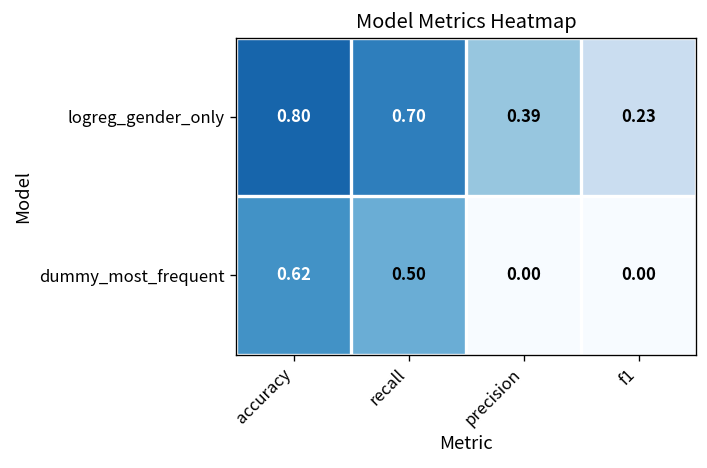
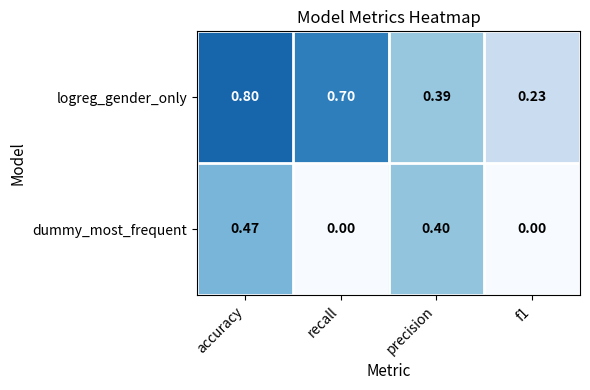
  {
    "logreg_gender_only": {
      "accuracy": 0.80,
      "recall": 0.70,
      "precision": 0.39,
      "f1": 0.23
    },
    "dummy_most_frequent": {
-     "accuracy": 0.62,
-     "recall": 0.50,
-     "precision": 0.00,
+     "accuracy": 0.47,
+     "recall": 0.00,
+     "precision": 0.40,
      "f1": 0.00
    }
  }
